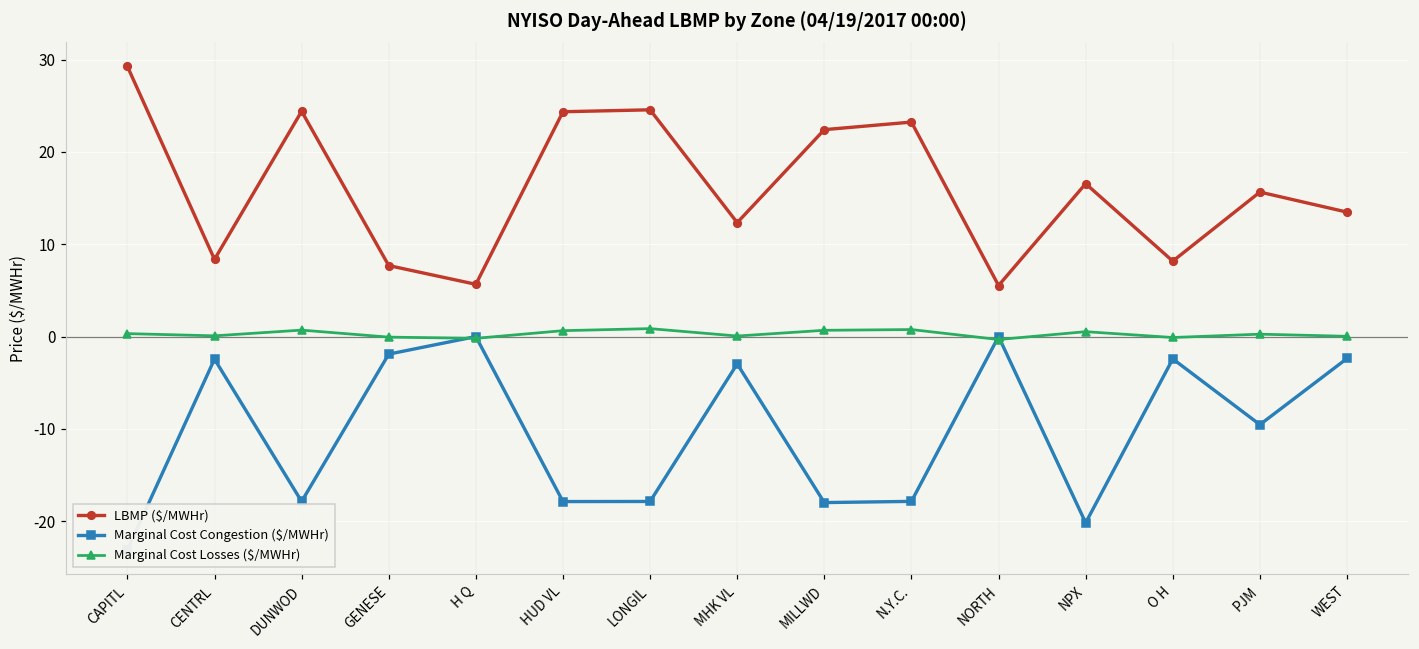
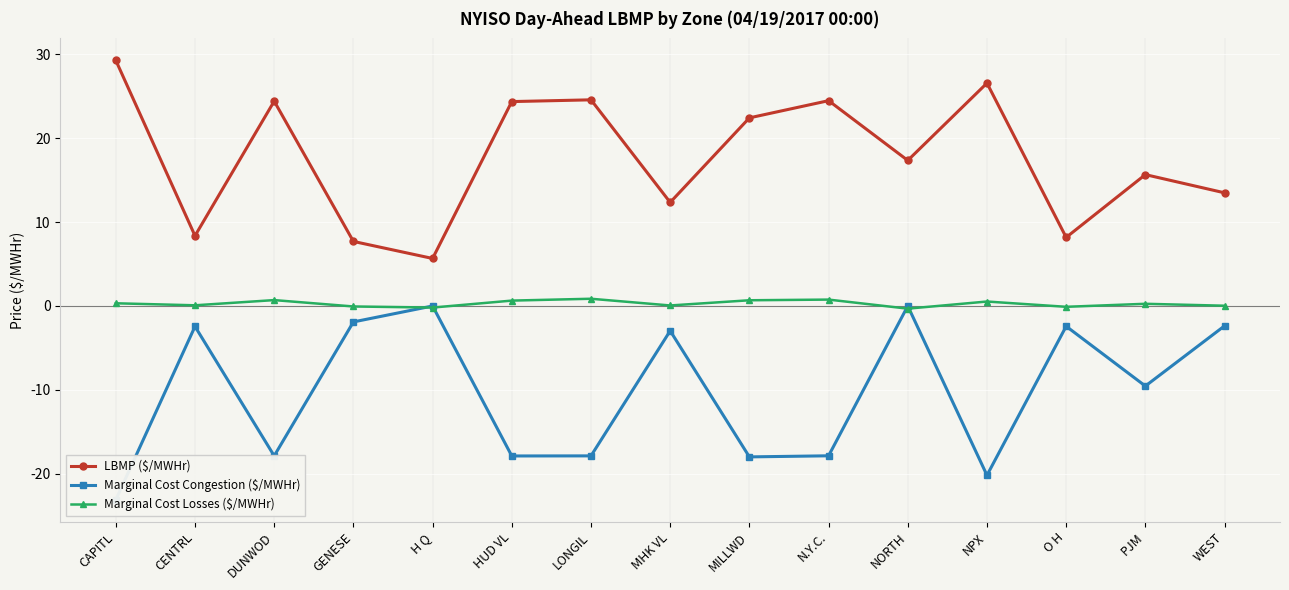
  {
    "LBMP ($/MWHr)": {
      "CAPITL": 29,
      "CENTRL": 8,
      "DUNWOD": 24,
      "GENESE": 8,
      "H Q": 6,
      "HUD VL": 24,
      "LONGIL": 25,
      "MHK VL": 12,
      "MILLWD": 22,
-     "N.Y.C.": 23,
-     "NORTH": 6,
-     "NPX": 17,
+     "N.Y.C.": 24,
+     "NORTH": 17,
+     "NPX": 27,
      "O H": 8,
      "PJM": 16,
      "WEST": 13
    },
    "Marginal Cost Congestion ($/MWHr)": {
      "CENTRL": -2,
      "GENESE": -2,
      "HUD VL": -18,
      "LONGIL": -18,
      "MHK VL": -3,
      "MILLWD": -18,
      "N.Y.C.": -18,
      "NORTH": 0,
      "NPX": -20,
      "O H": -2,
      "PJM": -10,
      "WEST": -2
    },
    "Marginal Cost Losses ($/MWHr)": {
      "CAPITL": 0,
      "CENTRL": 0,
      "DUNWOD": 1,
      "GENESE": 0,
      "HUD VL": 1,
      "LONGIL": 1,
      "MHK VL": 0,
      "MILLWD": 1,
      "N.Y.C.": 1,
      "NORTH": 0,
      "NPX": 1,
      "O H": 0,
      "PJM": 0,
      "WEST": 0
    }
  }
